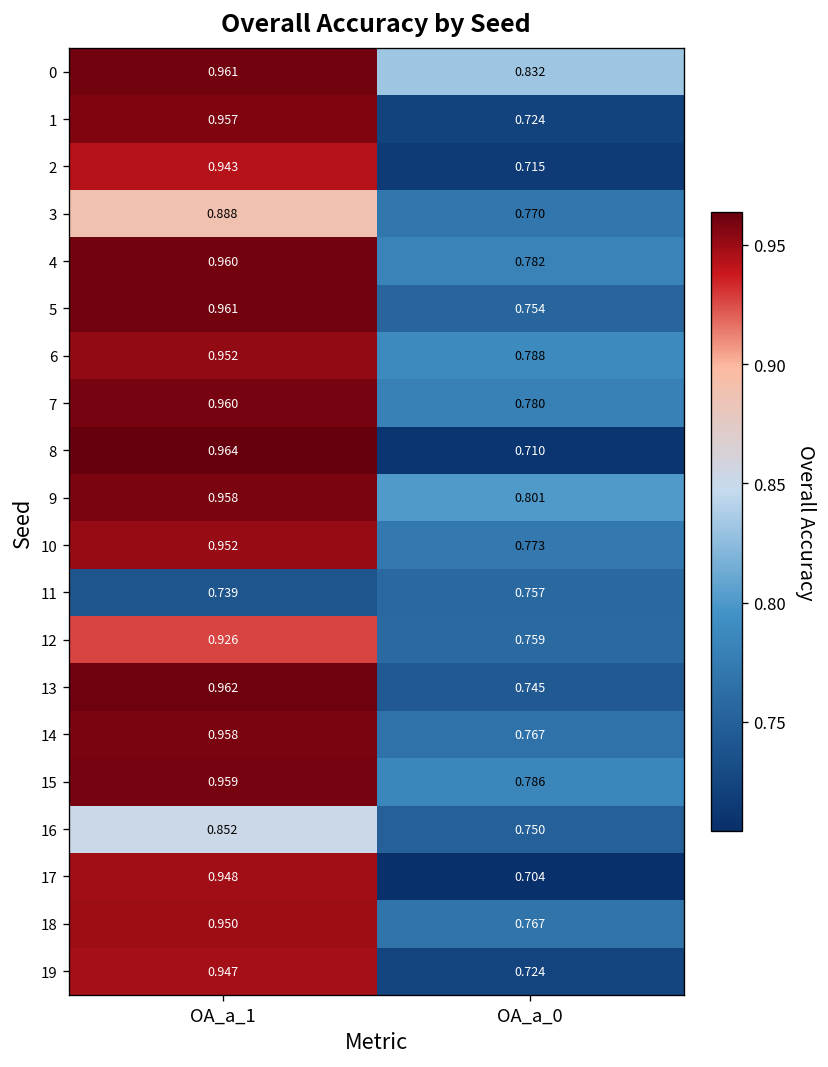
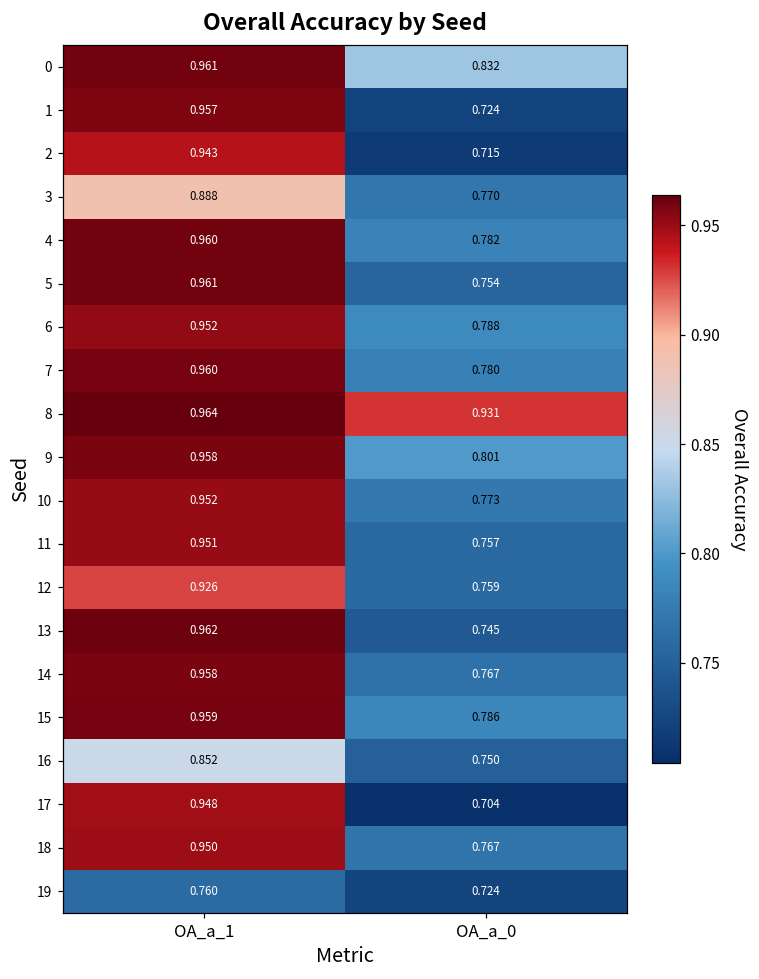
  {
    "0": {
      "OA_a_1": 0.961,
      "OA_a_0": 0.832
    },
    "1": {
      "OA_a_1": 0.957,
      "OA_a_0": 0.724
    },
    "2": {
      "OA_a_1": 0.943,
      "OA_a_0": 0.715
    },
    "3": {
      "OA_a_1": 0.888,
      "OA_a_0": 0.770
    },
    "4": {
      "OA_a_1": 0.960,
      "OA_a_0": 0.782
    },
    "5": {
      "OA_a_1": 0.961,
      "OA_a_0": 0.754
    },
    "6": {
      "OA_a_1": 0.952,
      "OA_a_0": 0.788
    },
    "7": {
      "OA_a_1": 0.960,
      "OA_a_0": 0.780
    },
    "8": {
      "OA_a_1": 0.964,
-     "OA_a_0": 0.710
+     "OA_a_0": 0.931
    },
    "9": {
      "OA_a_1": 0.958,
      "OA_a_0": 0.801
    },
    "10": {
      "OA_a_1": 0.952,
      "OA_a_0": 0.773
    },
    "11": {
-     "OA_a_1": 0.739,
+     "OA_a_1": 0.951,
      "OA_a_0": 0.757
    },
    "12": {
      "OA_a_1": 0.926,
      "OA_a_0": 0.759
    },
    "13": {
      "OA_a_1": 0.962,
      "OA_a_0": 0.745
    },
    "14": {
      "OA_a_1": 0.958,
      "OA_a_0": 0.767
    },
    "15": {
      "OA_a_1": 0.959,
      "OA_a_0": 0.786
    },
    "16": {
      "OA_a_1": 0.852,
      "OA_a_0": 0.750
    },
    "17": {
      "OA_a_1": 0.948,
      "OA_a_0": 0.704
    },
    "18": {
      "OA_a_1": 0.950,
      "OA_a_0": 0.767
    },
    "19": {
-     "OA_a_1": 0.947,
+     "OA_a_1": 0.760,
      "OA_a_0": 0.724
    }
  }
